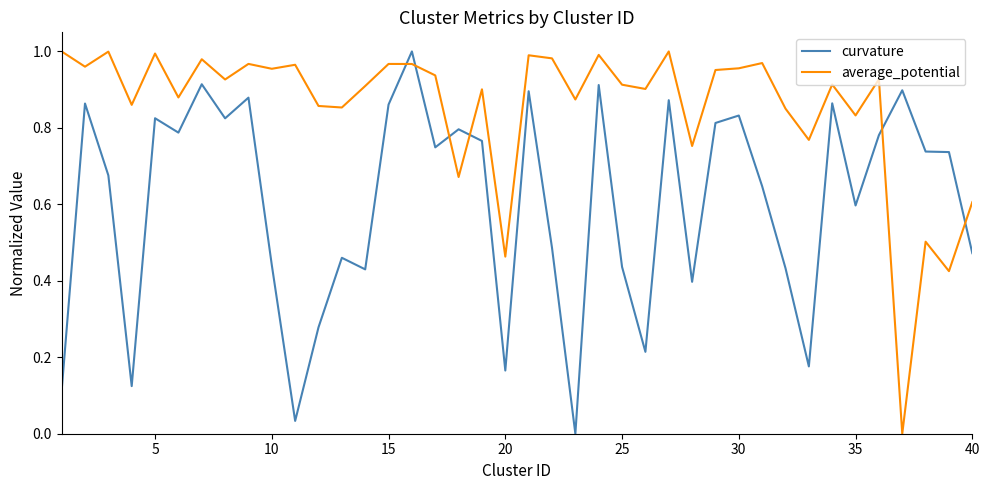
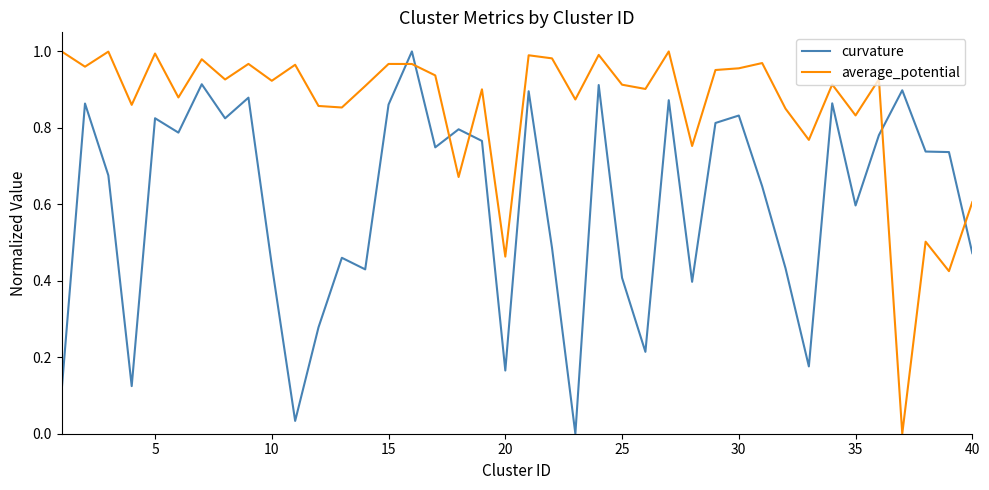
  {
    "curvature": {
      "5": 0.83,
      "10": 0.44,
      "15": 0.86,
      "20": 0.17,
-     "25": 0.44,
+     "25": 0.41,
      "30": 0.83,
      "35": 0.60,
      "40": 0.47
    },
    "average_potential": {
      "5": 0.99,
-     "10": 0.95,
+     "10": 0.92,
      "15": 0.97,
      "20": 0.46,
      "25": 0.91,
      "30": 0.96,
      "35": 0.83,
      "40": 0.61
    }
  }
